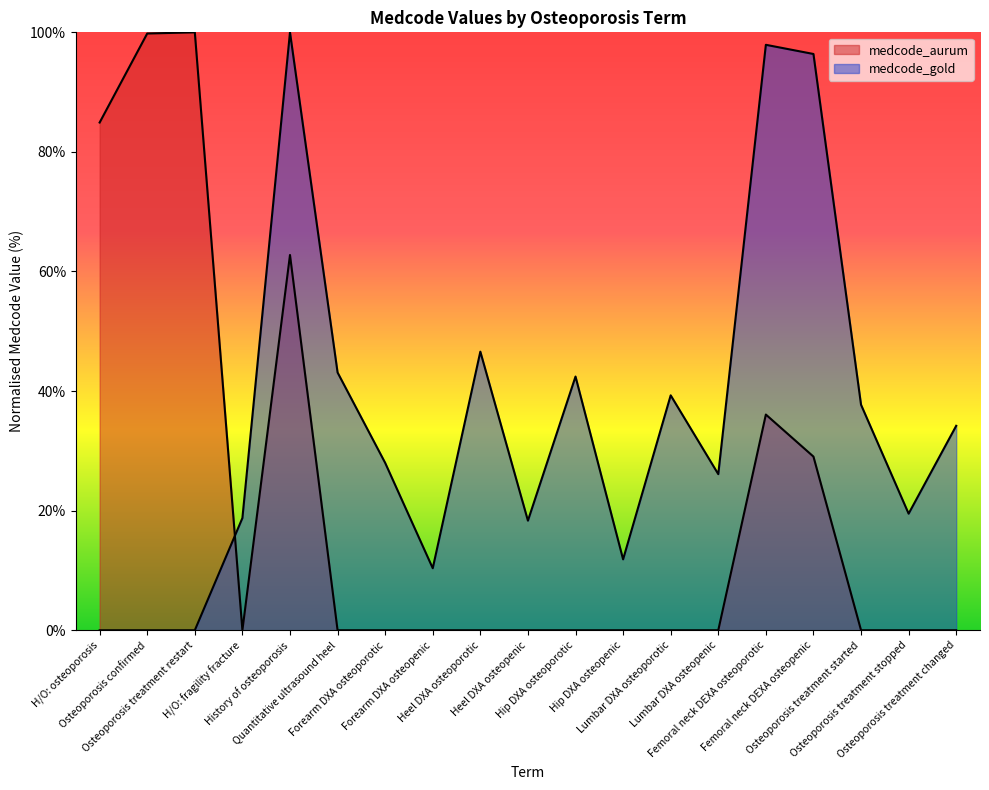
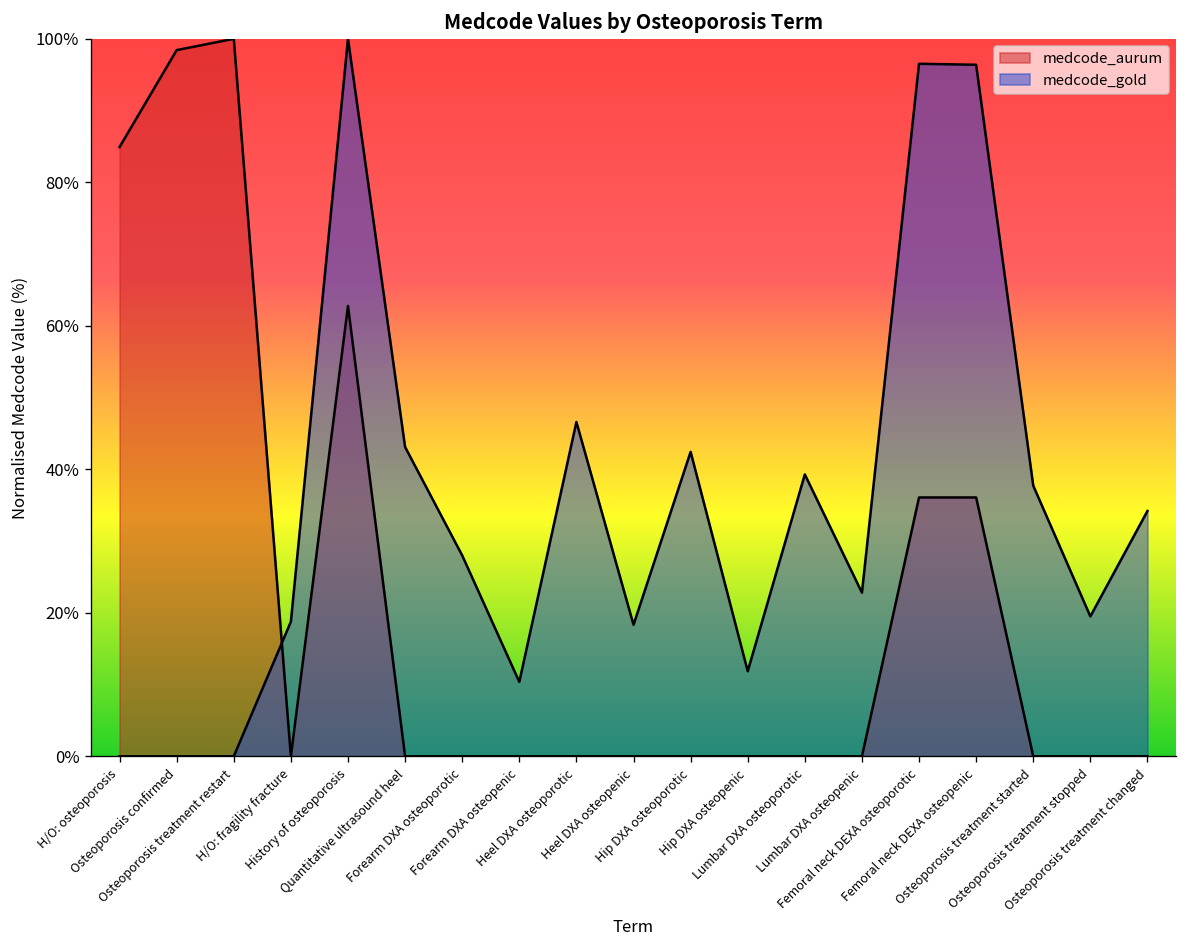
  {
    "medcode_aurum": {
      "H/O: osteoporosis": "85%",
-     "Osteoporosis confirmed": "100%",
+     "Osteoporosis confirmed": "98%",
      "Osteoporosis treatment restart": "100%",
      "H/O: fragility fracture": "0%",
      "History of osteoporosis": "63%",
      "Quantitative ultrasound heel": "0%",
      "Forearm DXA osteoporotic": "0%",
      "Forearm DXA osteopenic": "0%",
      "Heel DXA osteoporotic": "0%",
      "Heel DXA osteopenic": "0%",
      "Hip DXA osteoporotic": "0%",
      "Hip DXA osteopenic": "0%",
      "Lumbar DXA osteoporotic": "0%",
      "Lumbar DXA osteopenic": "0%",
      "Femoral neck DEXA osteoporotic": "36%",
-     "Femoral neck DEXA osteopenic": "29%",
+     "Femoral neck DEXA osteopenic": "36%",
      "Osteoporosis treatment started": "0%",
      "Osteoporosis treatment stopped": "0%",
      "Osteoporosis treatment changed": "0%"
    },
    "medcode_gold": {
      "H/O: osteoporosis": "0%",
      "Osteoporosis confirmed": "0%",
      "Osteoporosis treatment restart": "0%",
      "H/O: fragility fracture": "19%",
      "History of osteoporosis": "100%",
      "Quantitative ultrasound heel": "43%",
      "Forearm DXA osteoporotic": "28%",
      "Forearm DXA osteopenic": "10%",
      "Heel DXA osteoporotic": "47%",
      "Heel DXA osteopenic": "18%",
      "Hip DXA osteoporotic": "42%",
      "Hip DXA osteopenic": "12%",
      "Lumbar DXA osteoporotic": "39%",
-     "Lumbar DXA osteopenic": "26%",
-     "Femoral neck DEXA osteoporotic": "98%",
+     "Lumbar DXA osteopenic": "23%",
+     "Femoral neck DEXA osteoporotic": "97%",
      "Femoral neck DEXA osteopenic": "96%",
      "Osteoporosis treatment started": "38%",
      "Osteoporosis treatment stopped": "19%",
      "Osteoporosis treatment changed": "34%"
    }
  }
